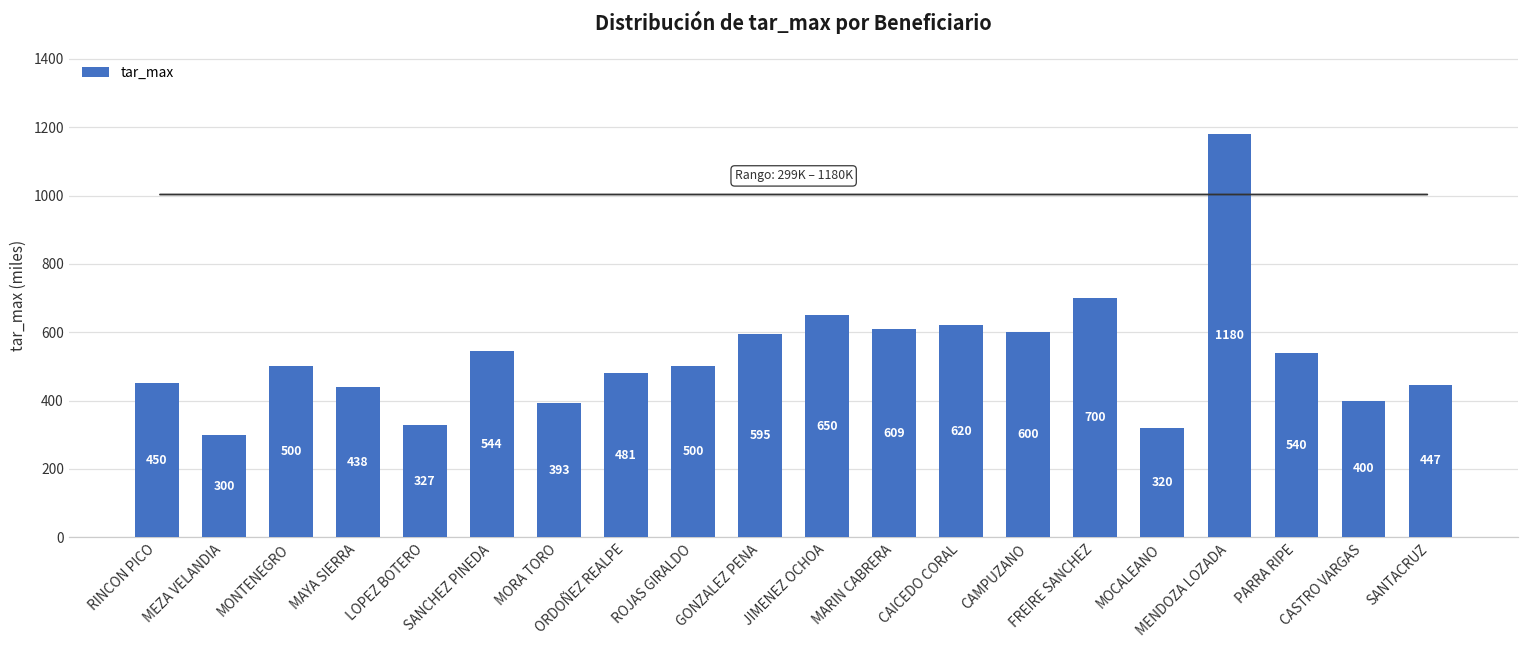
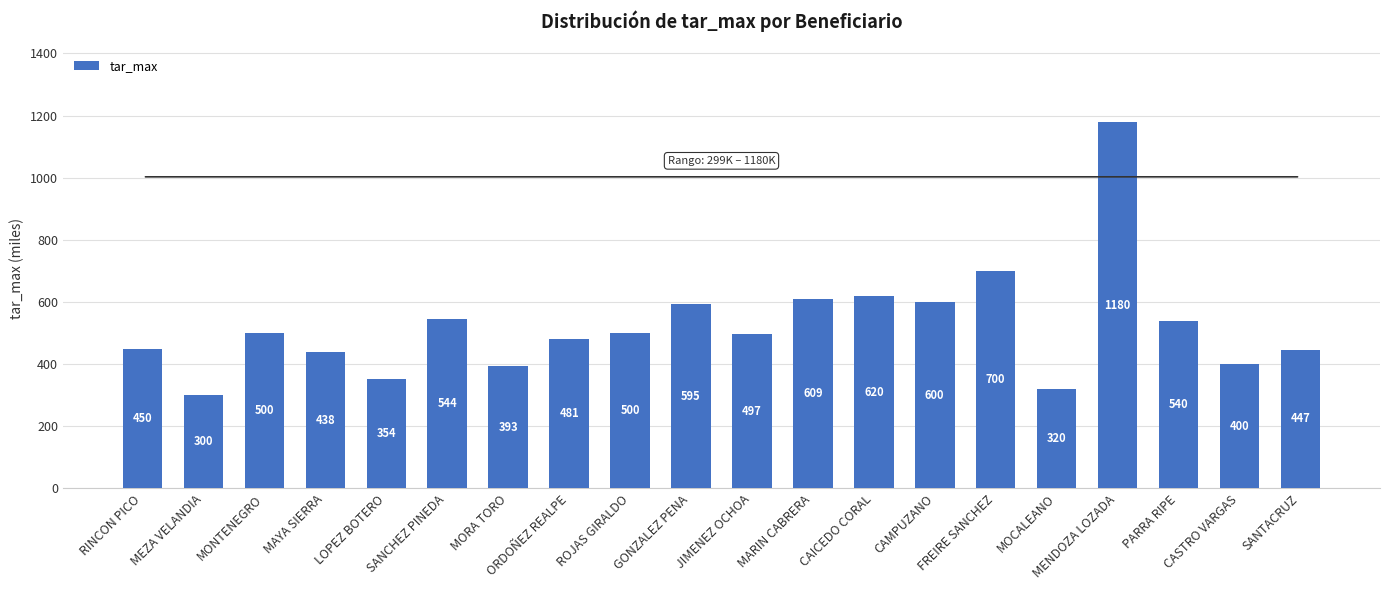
  {
    "RINCON PICO": 450,
    "MEZA VELANDIA": 300,
    "MONTENEGRO": 500,
    "MAYA SIERRA": 438,
-   "LOPEZ BOTERO": 327,
+   "LOPEZ BOTERO": 354,
    "SANCHEZ PINEDA": 544,
    "MORA TORO": 393,
    "ORDOÑEZ REALPE": 481,
    "ROJAS GIRALDO": 500,
    "GONZALEZ PENA": 595,
-   "JIMENEZ OCHOA": 650,
+   "JIMENEZ OCHOA": 497,
    "MARIN CABRERA": 609,
    "CAICEDO CORAL": 620,
    "CAMPUZANO": 600,
    "FREIRE SANCHEZ": 700,
    "MOCALEANO": 320,
    "MENDOZA LOZADA": 1180,
    "PARRA RIPE": 540,
    "CASTRO VARGAS": 400,
    "SANTACRUZ": 447
  }
